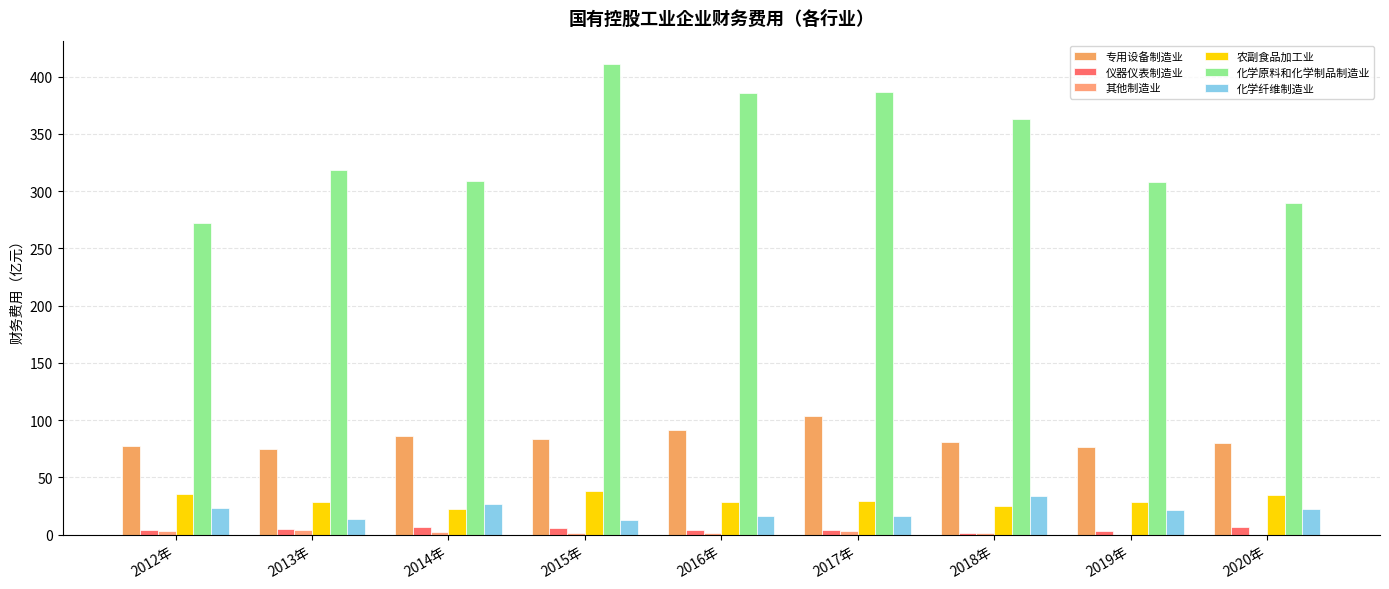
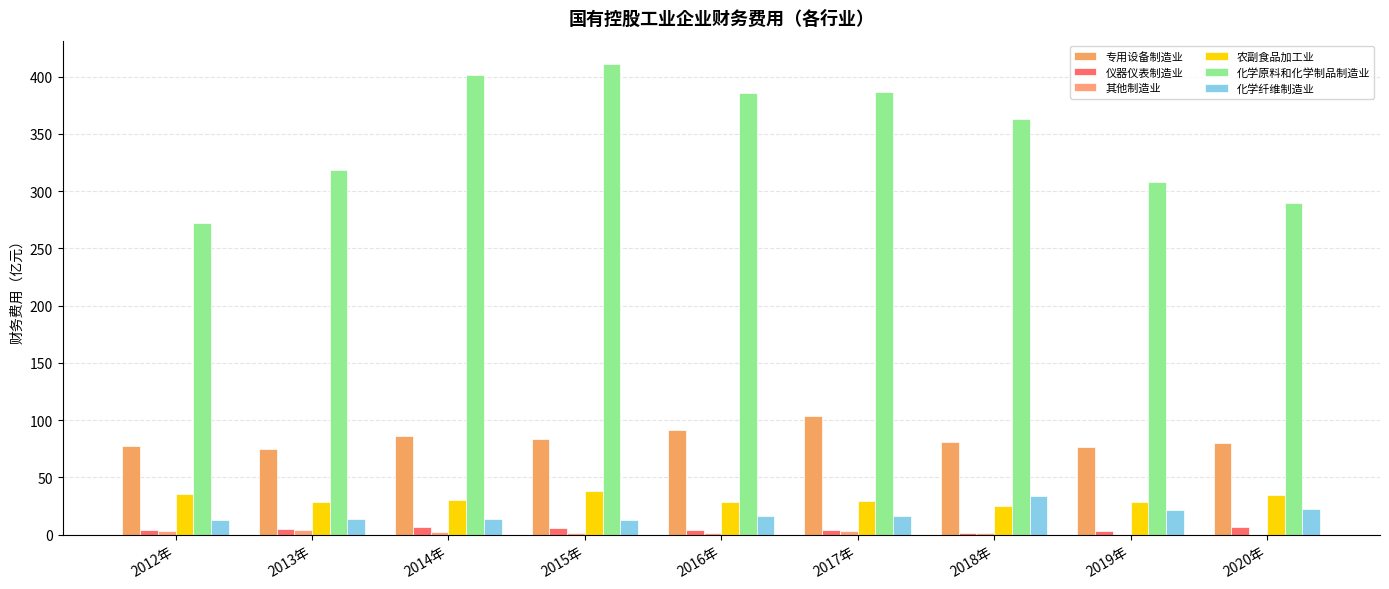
  {
    "农副食品加工业": {
      "2012年": 35,
      "2013年": 29,
-     "2014年": 22,
+     "2014年": 30,
      "2015年": 39,
      "2016年": 28,
      "2017年": 29,
      "2018年": 26,
      "2019年": 28,
      "2020年": 35
    },
    "化学原料和化学制品制造业": {
      "2012年": 272,
      "2013年": 319,
-     "2014年": 309,
+     "2014年": 401,
      "2015年": 411,
      "2016年": 386,
      "2017年": 387,
      "2018年": 363,
      "2019年": 308,
      "2020年": 289
    },
    "化学纤维制造业": {
-     "2012年": 24,
+     "2012年": 13,
      "2013年": 14,
-     "2014年": 27,
+     "2014年": 14,
      "2015年": 13,
      "2016年": 16,
      "2017年": 16,
      "2018年": 34,
      "2019年": 22,
      "2020年": 22
    }
  }
